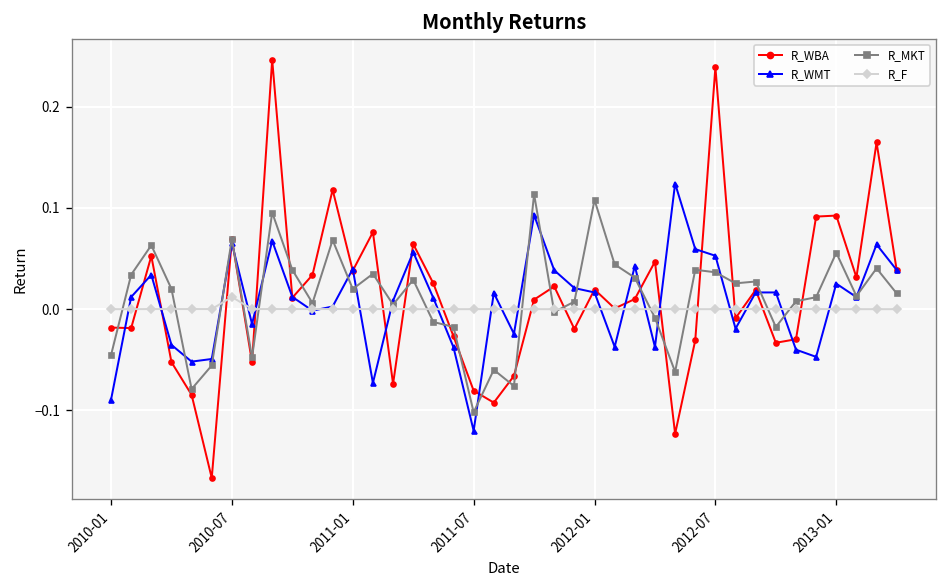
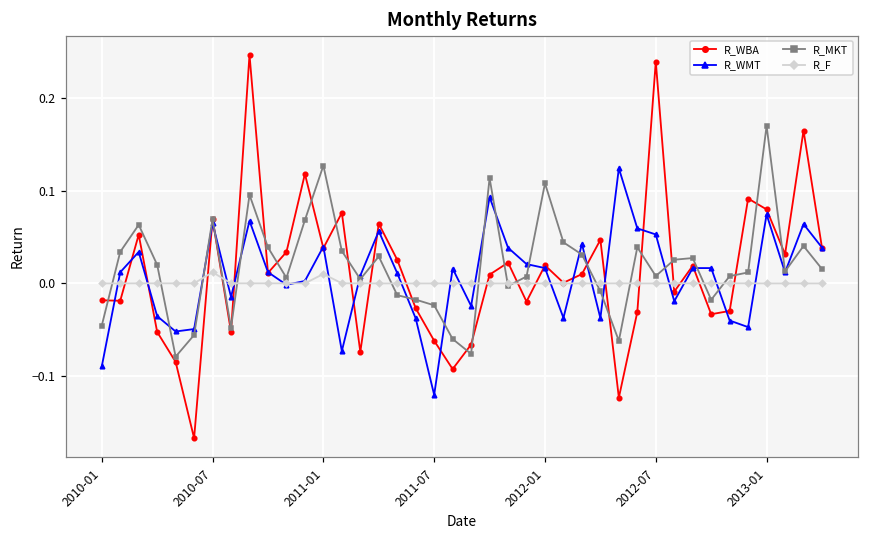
  {
    "R_WBA": {
      "2010-01": -0.02,
-     "2011-07": -0.08,
+     "2011-07": -0.06,
      "2012-07": 0.24,
-     "2013-01": 0.09
+     "2013-01": 0.08
    },
    "R_WMT": {
      "2010-01": -0.09,
      "2010-07": 0.06,
      "2011-07": -0.12,
      "2012-07": 0.05,
-     "2013-01": 0.03
+     "2013-01": 0.07
    },
    "R_MKT": {
      "2010-01": -0.05,
-     "2011-01": 0.02,
-     "2011-07": -0.10,
+     "2011-01": 0.13,
+     "2011-07": -0.02,
      "2012-01": 0.11,
-     "2012-07": 0.04,
-     "2013-01": 0.06
+     "2012-07": 0.01,
+     "2013-01": 0.17
    },
    "R_F": {
      "2010-01": 0.00,
      "2010-07": 0.01,
-     "2011-01": 0.00,
+     "2011-01": 0.01,
      "2011-07": 0.00,
      "2012-01": 0.00,
      "2012-07": 0.00,
      "2013-01": 0.00
    }
  }
